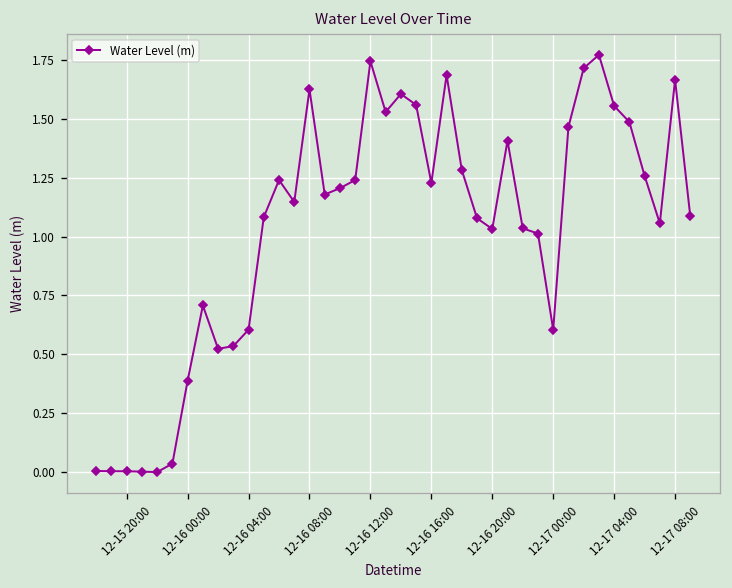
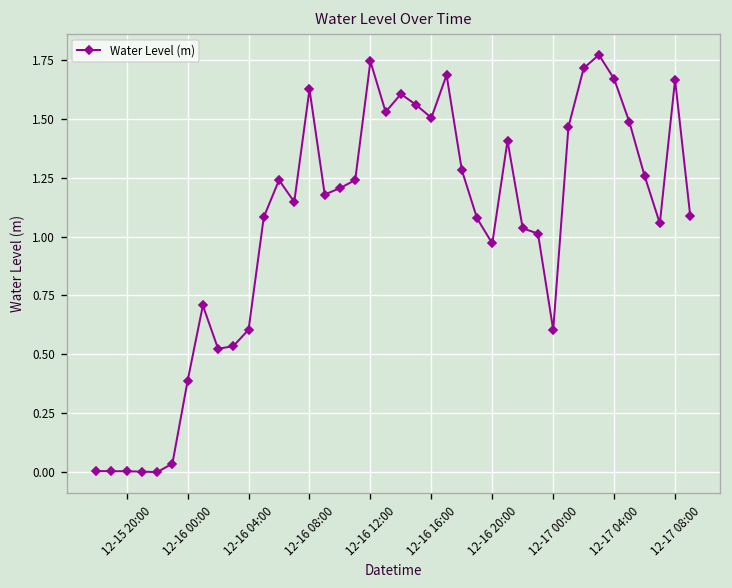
  {
    "12-15 20:00": 0.00,
    "12-16 00:00": 0.39,
    "12-16 04:00": 0.60,
    "12-16 08:00": 1.63,
    "12-16 12:00": 1.75,
-   "12-16 16:00": 1.23,
-   "12-16 20:00": 1.03,
+   "12-16 16:00": 1.51,
+   "12-16 20:00": 0.97,
    "12-17 00:00": 0.60,
-   "12-17 04:00": 1.56,
+   "12-17 04:00": 1.67,
    "12-17 08:00": 1.67
  }
